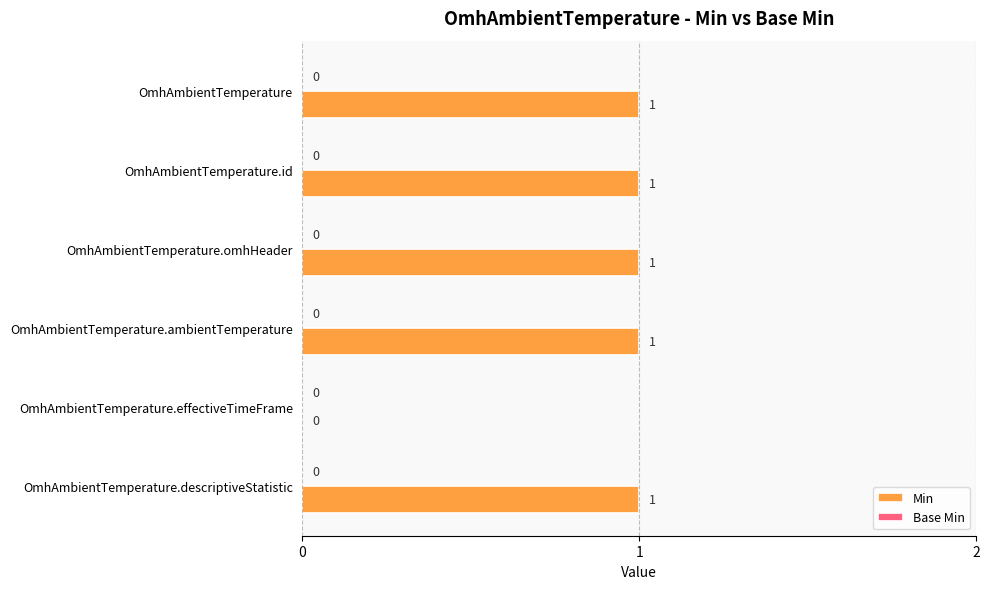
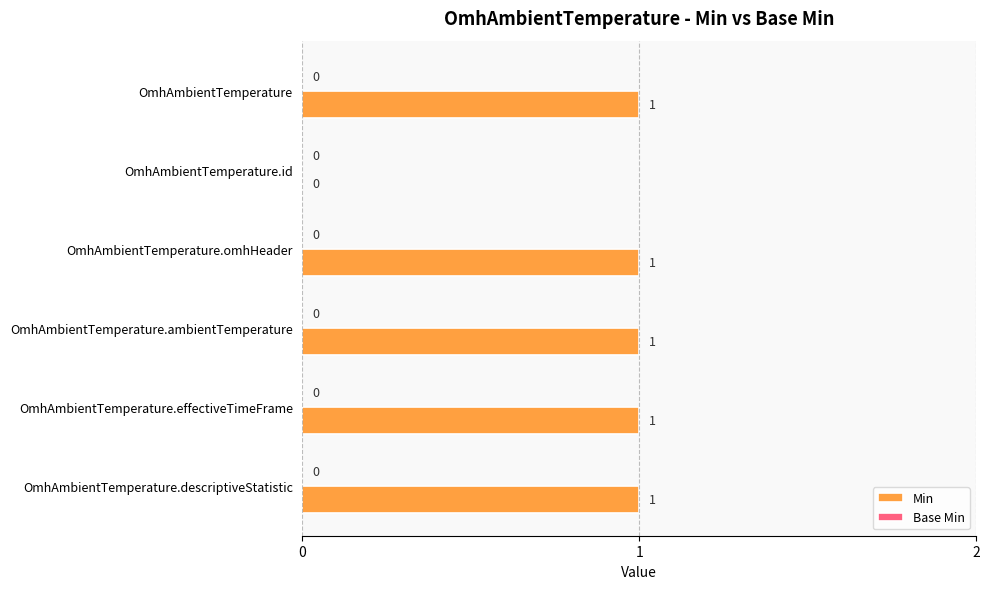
  {
    "Min": {
      "OmhAmbientTemperature": 1,
-     "OmhAmbientTemperature.id": 1,
+     "OmhAmbientTemperature.id": 0,
      "OmhAmbientTemperature.omhHeader": 1,
      "OmhAmbientTemperature.ambientTemperature": 1,
-     "OmhAmbientTemperature.effectiveTimeFrame": 0,
+     "OmhAmbientTemperature.effectiveTimeFrame": 1,
      "OmhAmbientTemperature.descriptiveStatistic": 1
    },
    "Base Min": {
      "OmhAmbientTemperature": 0,
      "OmhAmbientTemperature.id": 0,
      "OmhAmbientTemperature.omhHeader": 0,
      "OmhAmbientTemperature.ambientTemperature": 0,
      "OmhAmbientTemperature.effectiveTimeFrame": 0,
      "OmhAmbientTemperature.descriptiveStatistic": 0
    }
  }
